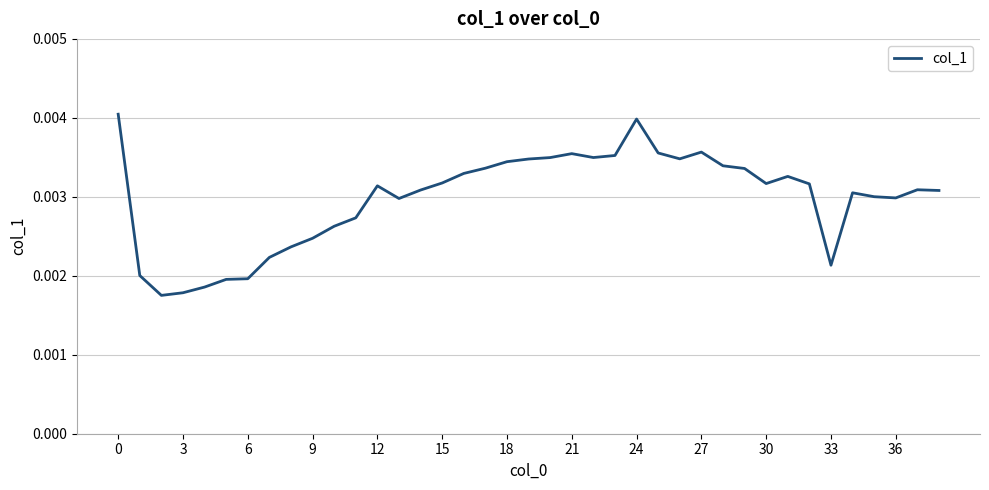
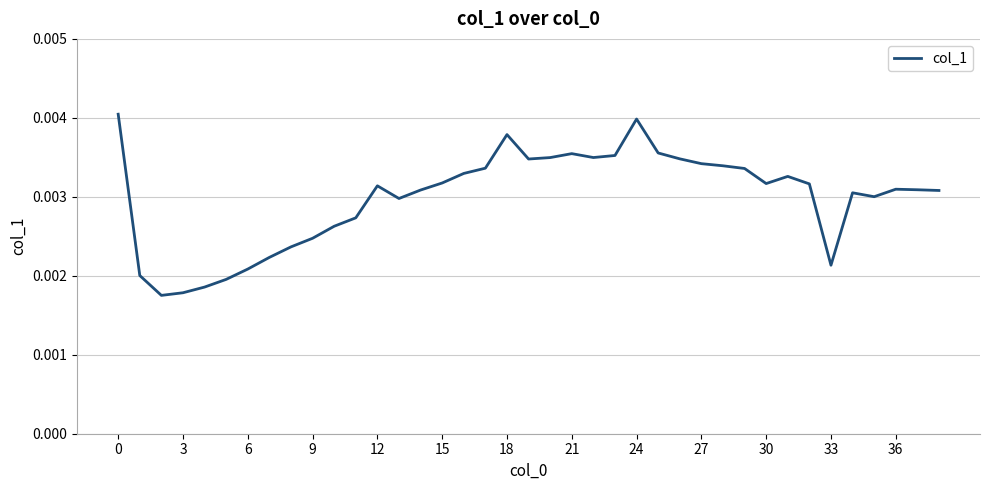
  {
    "0": 0.0040,
    "3": 0.0018,
-   "6": 0.0020,
+   "6": 0.0021,
    "9": 0.0025,
    "12": 0.0031,
    "15": 0.0032,
-   "18": 0.0034,
+   "18": 0.0038,
    "21": 0.0035,
    "24": 0.0040,
-   "27": 0.0036,
+   "27": 0.0034,
    "30": 0.0032,
    "33": 0.0021,
-   "36": 0.0030
+   "36": 0.0031
  }
